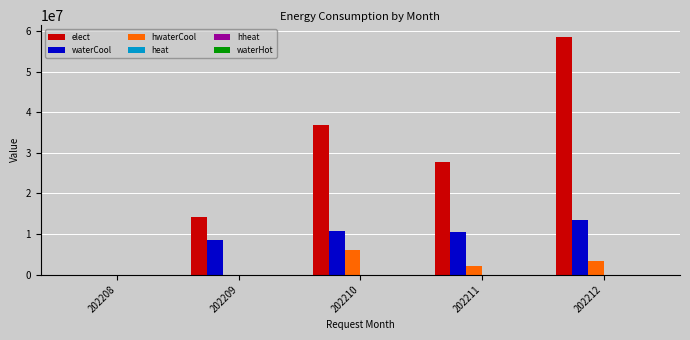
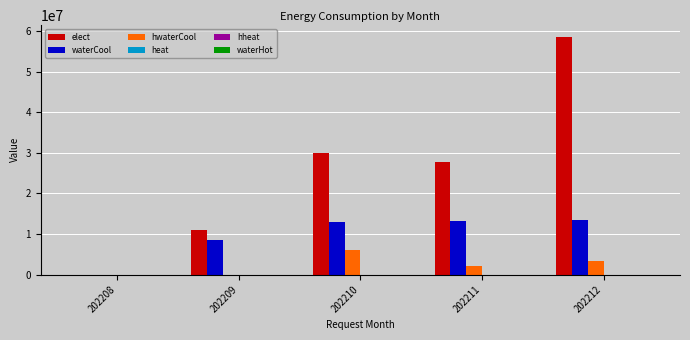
  {
    "elect": {
      "202208": 0,
-     "202209": 14000000,
-     "202210": 37000000,
+     "202209": 11000000,
+     "202210": 30000000,
      "202211": 28000000,
      "202212": 59000000
    },
    "waterCool": {
      "202208": 0,
      "202209": 8000000,
-     "202210": 11000000,
-     "202211": 10000000,
+     "202210": 13000000,
+     "202211": 13000000,
      "202212": 13000000
    },
    "hwaterCool": {
      "202208": 0,
      "202210": 6000000,
      "202211": 2000000,
      "202212": 3000000
    },
    "heat": {
      "202208": 0,
      "202209": 0,
      "202210": 0,
      "202211": 0,
      "202212": 0
    },
    "hheat": {
      "202208": 0,
      "202209": 0,
      "202210": 0,
      "202211": 0,
      "202212": 0
    },
    "waterHot": {
      "202208": 0,
      "202209": 0,
      "202210": 0,
      "202211": 0,
      "202212": 0
    }
  }
